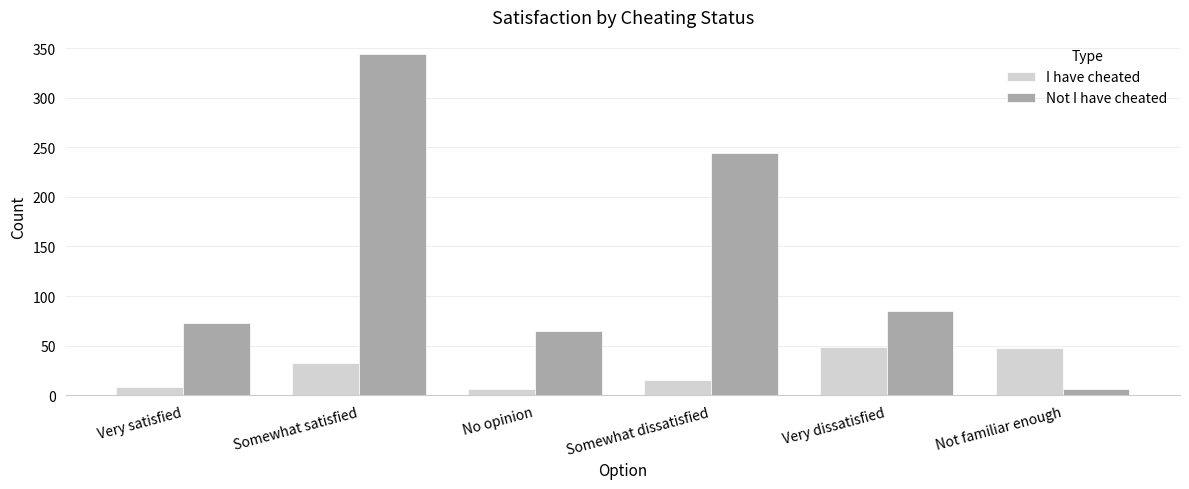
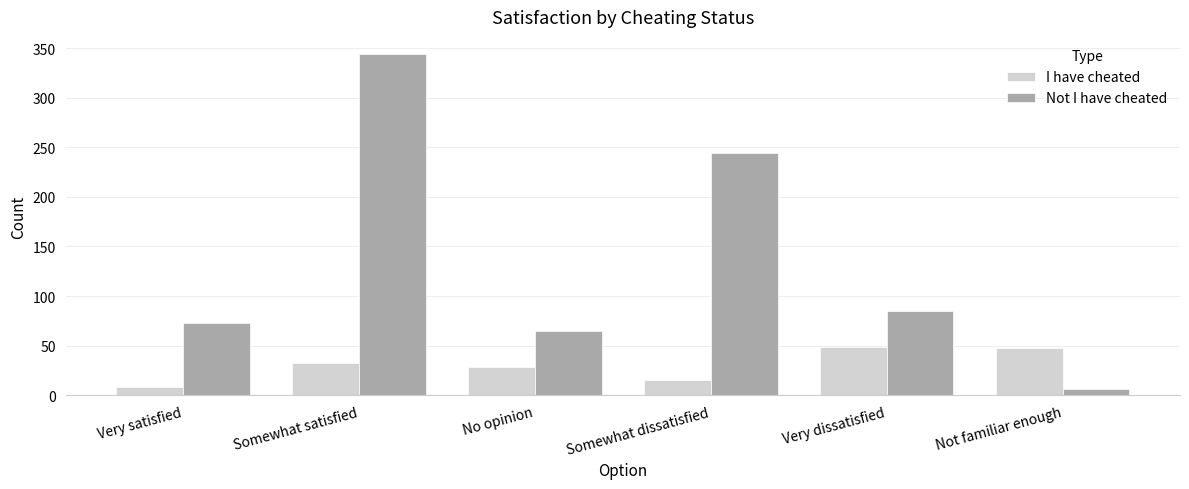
  {
    "I have cheated": {
      "Very satisfied": 10,
      "Somewhat satisfied": 30,
-     "No opinion": 10,
+     "No opinion": 30,
      "Somewhat dissatisfied": 20,
      "Very dissatisfied": 50,
      "Not familiar enough": 50
    },
    "Not I have cheated": {
      "Very satisfied": 70,
      "Somewhat satisfied": 340,
      "No opinion": 70,
      "Somewhat dissatisfied": 240,
      "Very dissatisfied": 90,
      "Not familiar enough": 10
    }
  }
